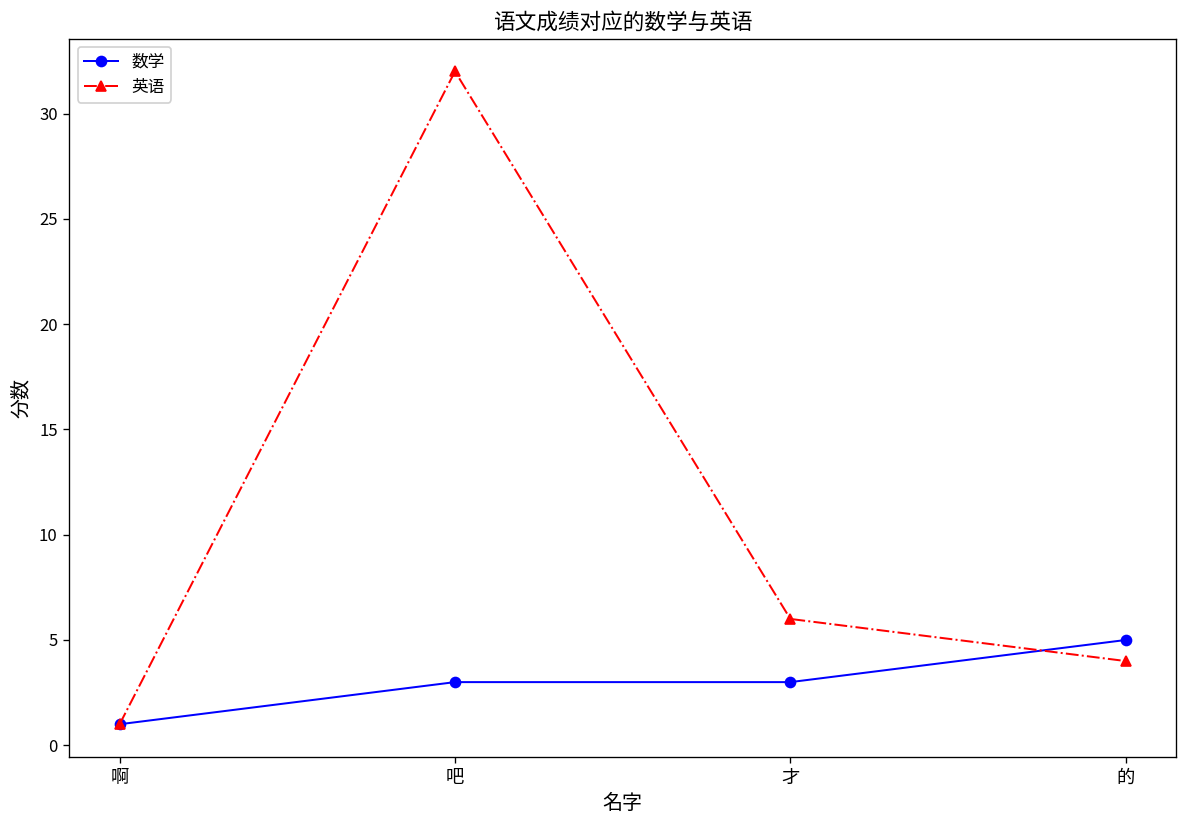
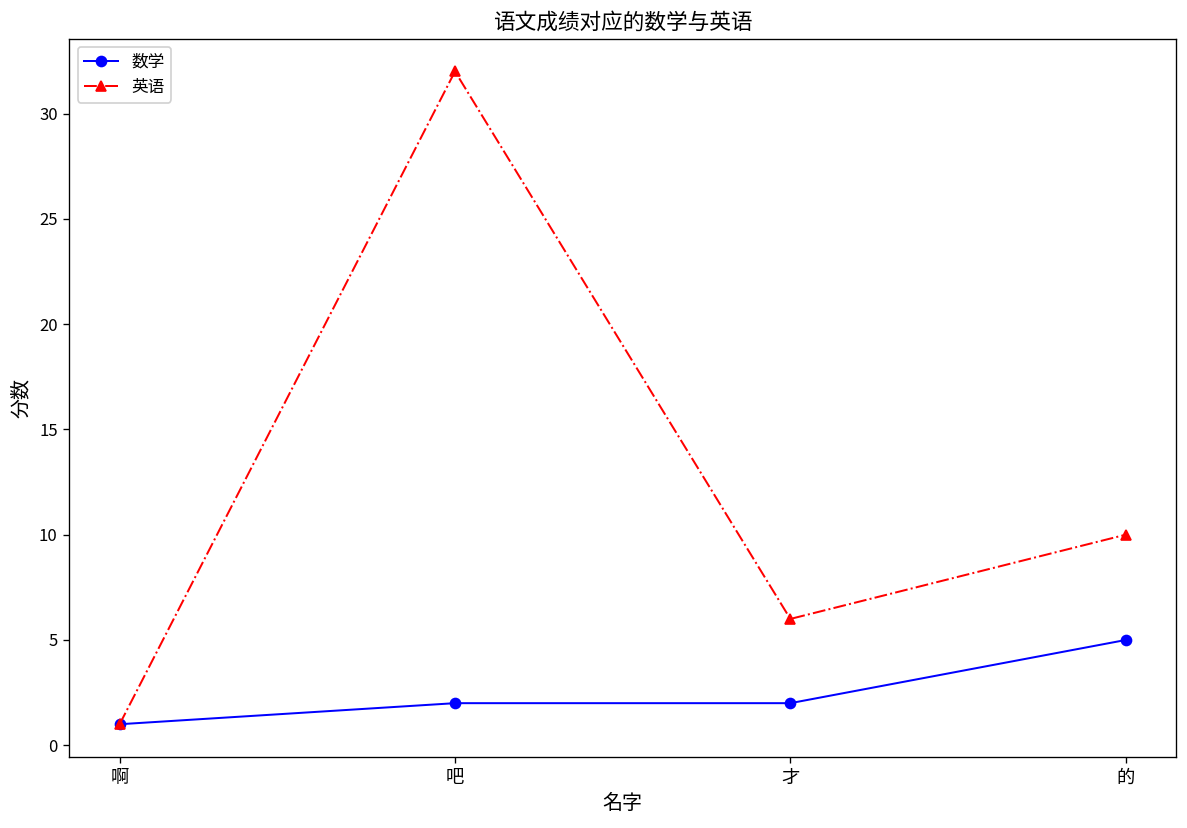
  {
    "数学": {
-     "吧": 3,
-     "才": 3,
+     "吧": 2,
+     "才": 2,
      "的": 5
    },
    "英语": {
      "吧": 32,
      "才": 6,
-     "的": 4
+     "的": 10
    }
  }
